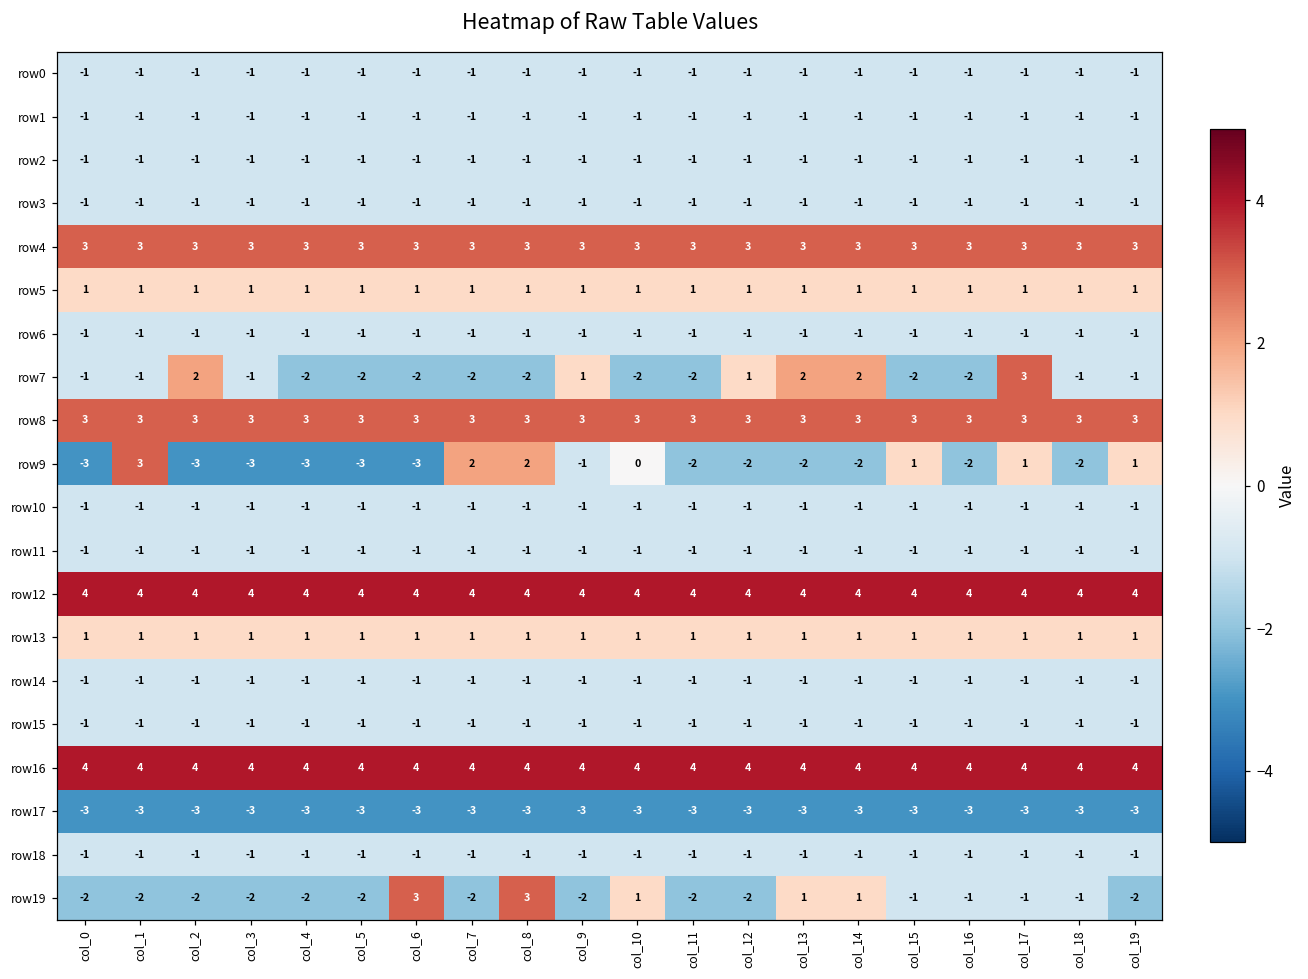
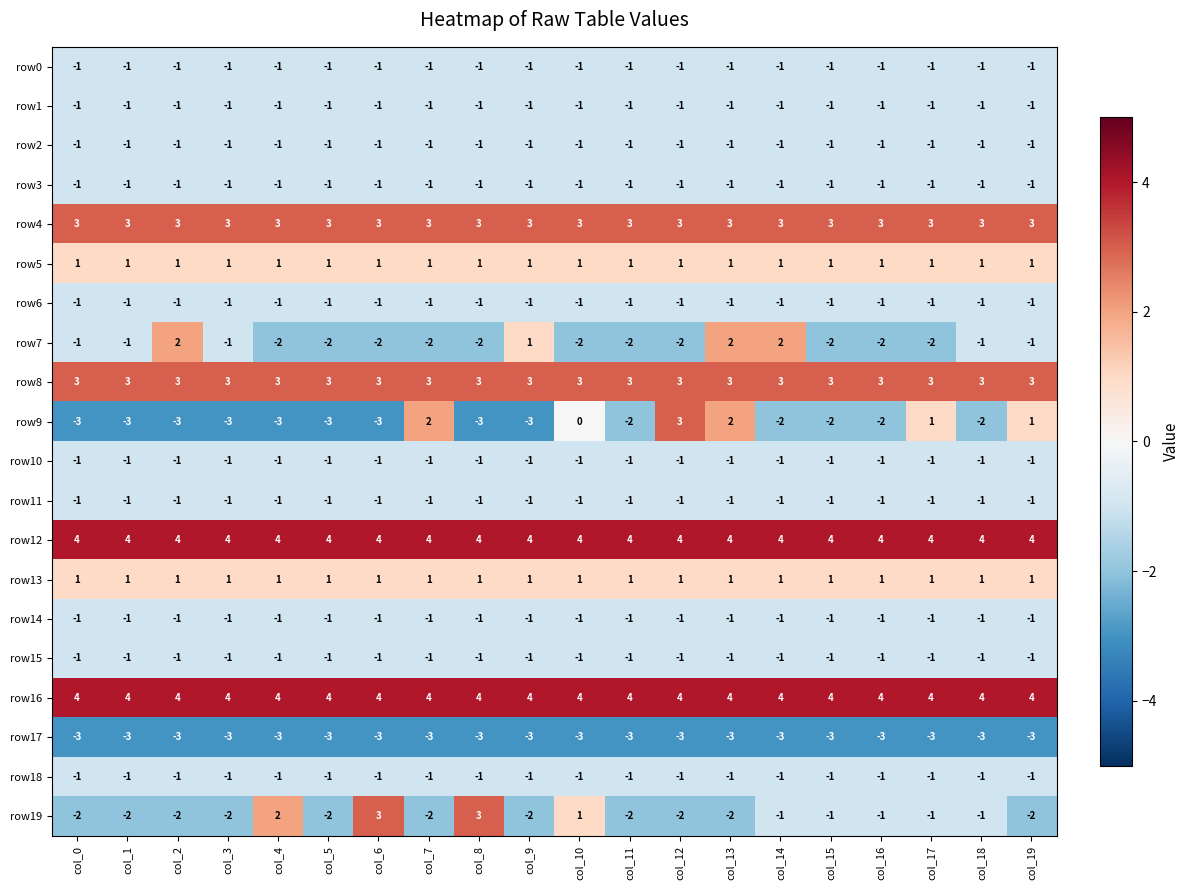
  {
    "row7": {
      "col_0": -1,
      "col_1": -1,
      "col_2": 2,
      "col_3": -1,
      "col_4": -2,
      "col_5": -2,
      "col_6": -2,
      "col_7": -2,
      "col_8": -2,
      "col_9": 1,
      "col_10": -2,
      "col_11": -2,
-     "col_12": 1,
+     "col_12": -2,
      "col_13": 2,
      "col_14": 2,
      "col_15": -2,
      "col_16": -2,
-     "col_17": 3,
+     "col_17": -2,
      "col_18": -1,
      "col_19": -1
    },
    "row9": {
      "col_0": -3,
-     "col_1": 3,
+     "col_1": -3,
      "col_2": -3,
      "col_3": -3,
      "col_4": -3,
      "col_5": -3,
      "col_6": -3,
      "col_7": 2,
-     "col_8": 2,
-     "col_9": -1,
+     "col_8": -3,
+     "col_9": -3,
      "col_10": 0,
      "col_11": -2,
-     "col_12": -2,
-     "col_13": -2,
+     "col_12": 3,
+     "col_13": 2,
      "col_14": -2,
-     "col_15": 1,
+     "col_15": -2,
      "col_16": -2,
      "col_17": 1,
      "col_18": -2,
      "col_19": 1
    },
    "row19": {
      "col_0": -2,
      "col_1": -2,
      "col_2": -2,
      "col_3": -2,
-     "col_4": -2,
+     "col_4": 2,
      "col_5": -2,
      "col_6": 3,
      "col_7": -2,
      "col_8": 3,
      "col_9": -2,
      "col_10": 1,
      "col_11": -2,
      "col_12": -2,
-     "col_13": 1,
-     "col_14": 1,
+     "col_13": -2,
+     "col_14": -1,
      "col_15": -1,
      "col_16": -1,
      "col_17": -1,
      "col_18": -1,
      "col_19": -2
    }
  }
